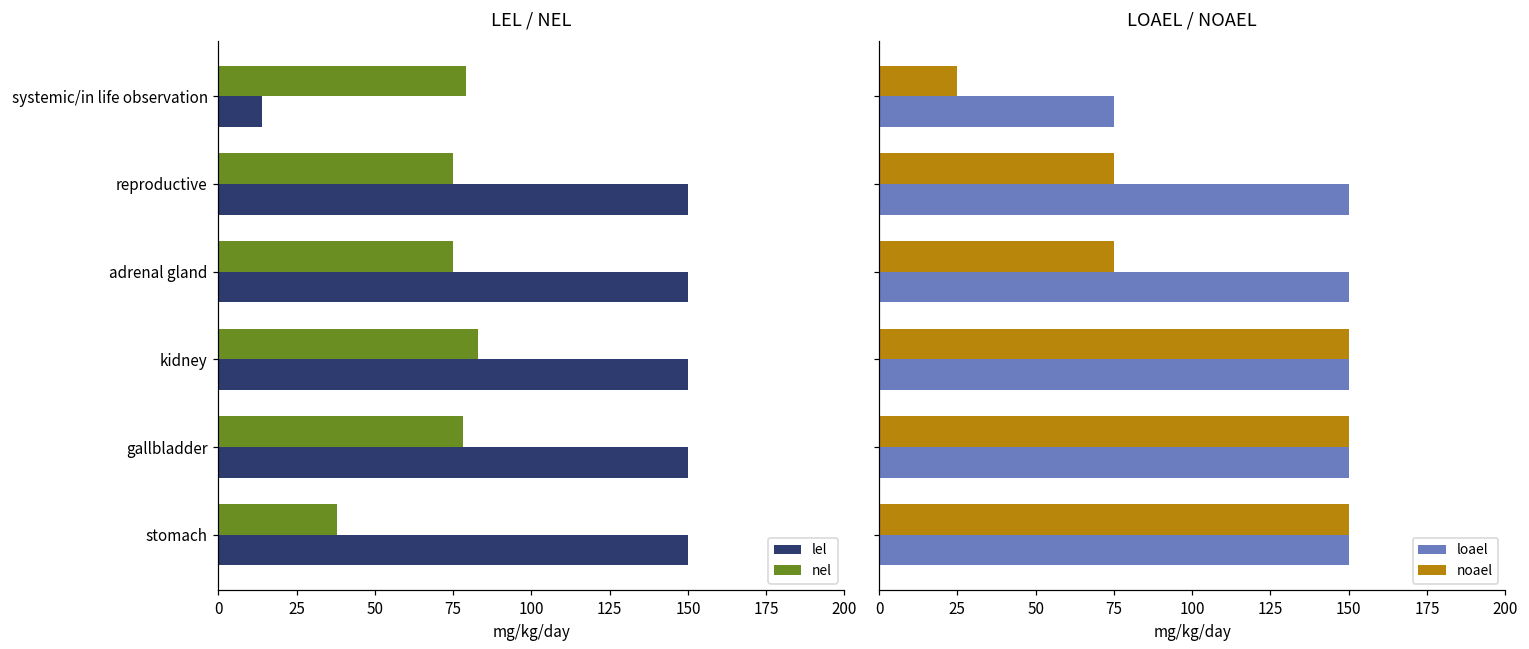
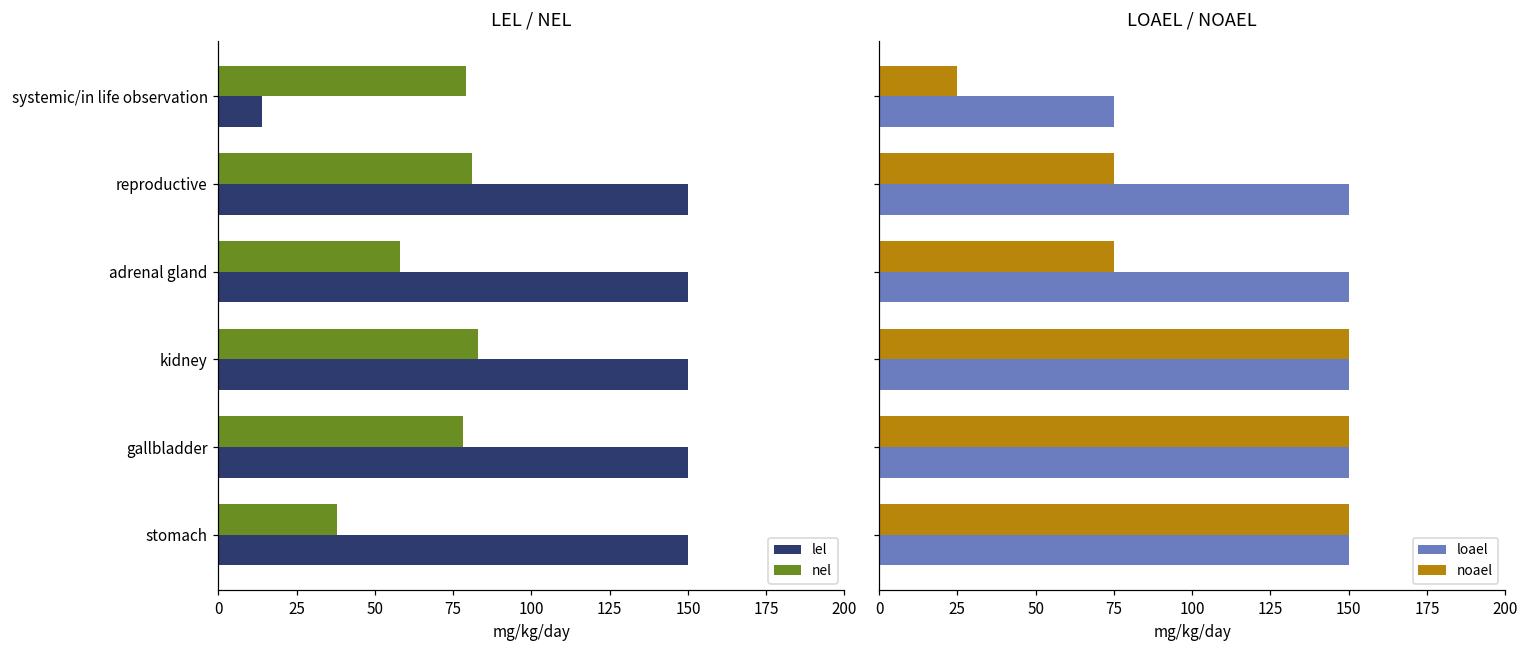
  {
    "LEL / NEL": {
      "lel": {
        "systemic/in life observation": 14,
        "reproductive": 150,
        "adrenal gland": 150,
        "kidney": 150,
        "gallbladder": 150,
        "stomach": 150
      },
      "nel": {
        "systemic/in life observation": 79,
-       "reproductive": 75,
-       "adrenal gland": 75,
+       "reproductive": 81,
+       "adrenal gland": 58,
        "kidney": 83,
        "gallbladder": 78,
        "stomach": 38
      }
    }
  }
